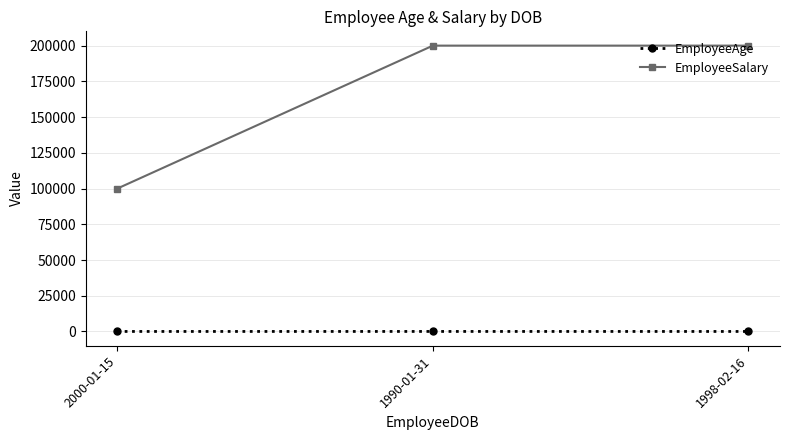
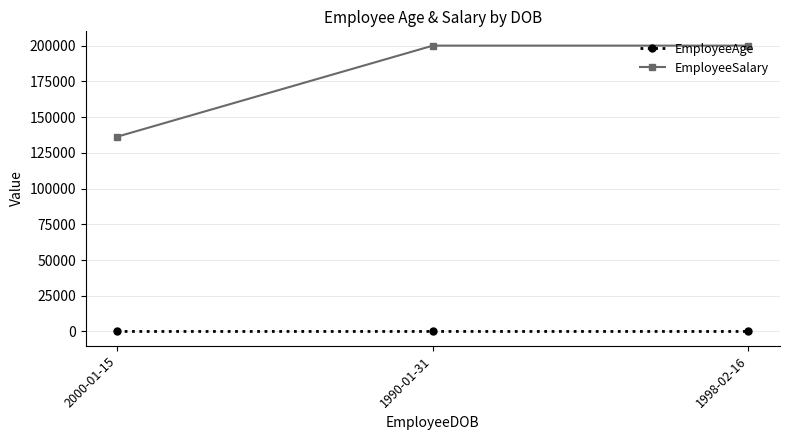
  {
    "EmployeeAge": {
      "2000-01-15": 0,
      "1990-01-31": 0,
      "1998-02-16": 0
    },
    "EmployeeSalary": {
-     "2000-01-15": 100000,
+     "2000-01-15": 136000,
      "1990-01-31": 200000,
      "1998-02-16": 200000
    }
  }
